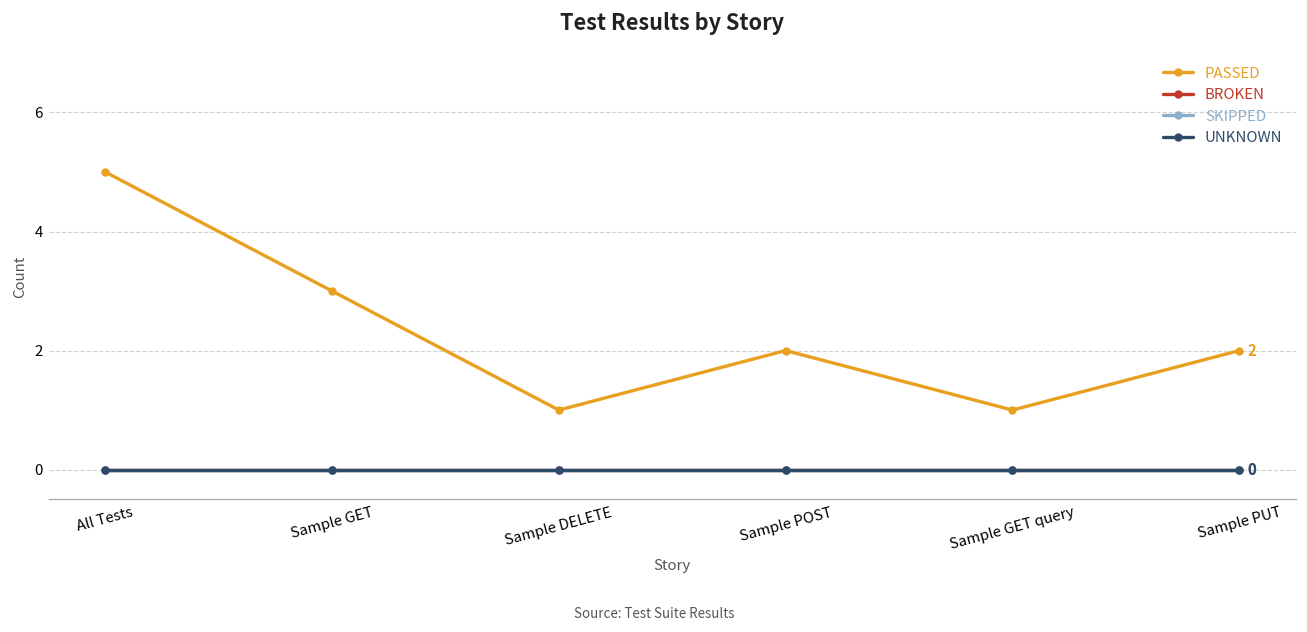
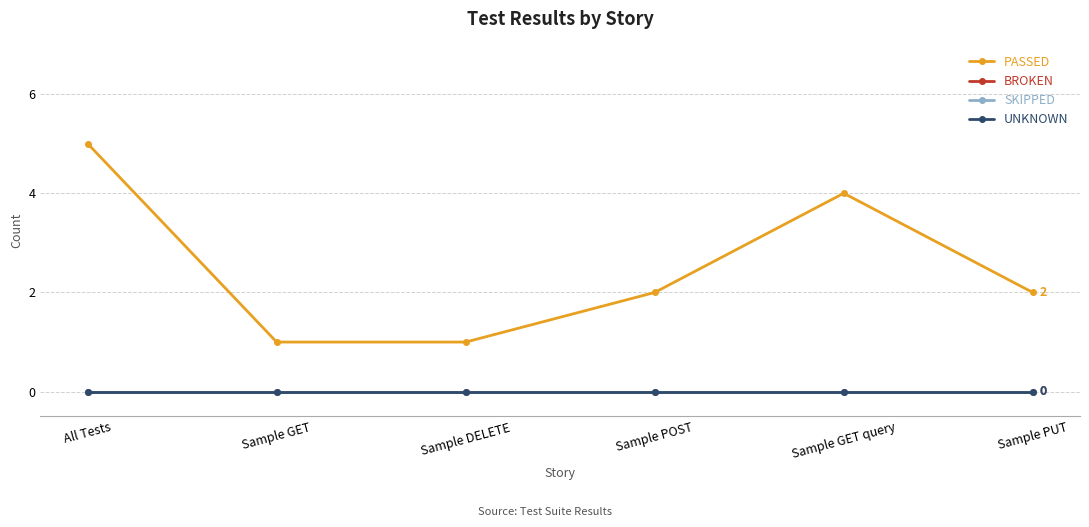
  {
    "PASSED": {
      "All Tests": 5,
-     "Sample GET": 3,
+     "Sample GET": 1,
      "Sample DELETE": 1,
      "Sample POST": 2,
-     "Sample GET query": 1
+     "Sample GET query": 4
    },
    "UNKNOWN": {
      "All Tests": 0,
      "Sample GET": 0,
      "Sample DELETE": 0,
      "Sample POST": 0,
      "Sample GET query": 0
    }
  }
